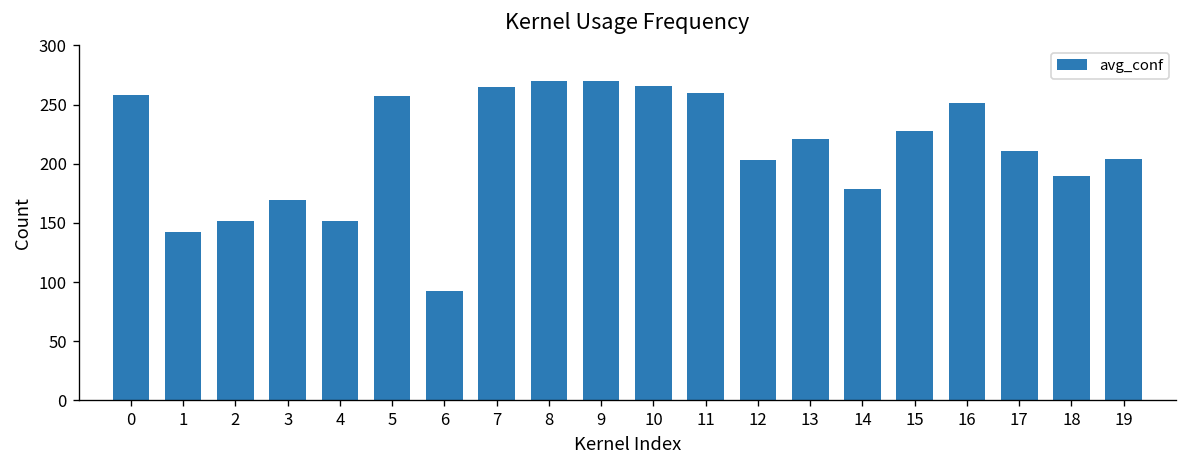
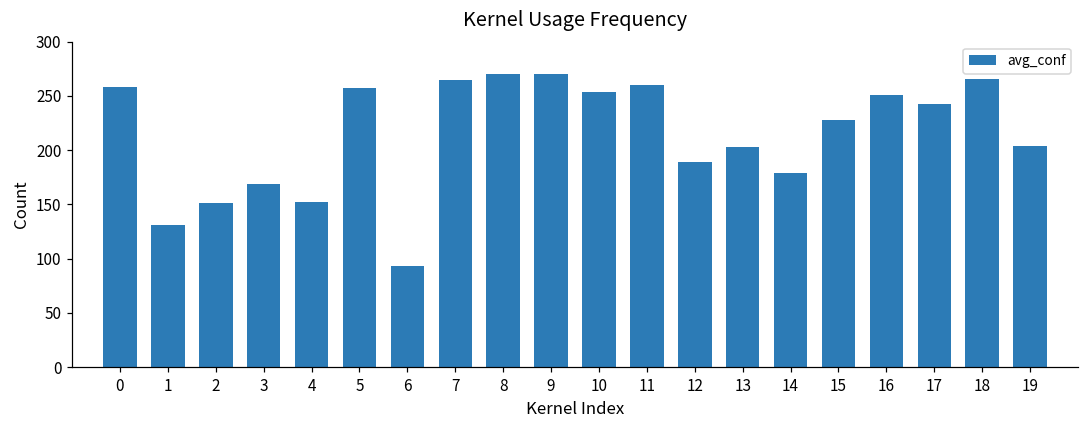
  {
    "0": 260,
-   "1": 140,
+   "1": 130,
    "2": 150,
    "3": 170,
    "4": 150,
    "5": 260,
    "6": 90,
    "7": 260,
    "8": 270,
    "9": 270,
-   "10": 270,
+   "10": 250,
    "11": 260,
-   "12": 200,
-   "13": 220,
+   "12": 190,
+   "13": 200,
    "14": 180,
    "15": 230,
    "16": 250,
-   "17": 210,
-   "18": 190,
+   "17": 240,
+   "18": 270,
    "19": 200
  }
